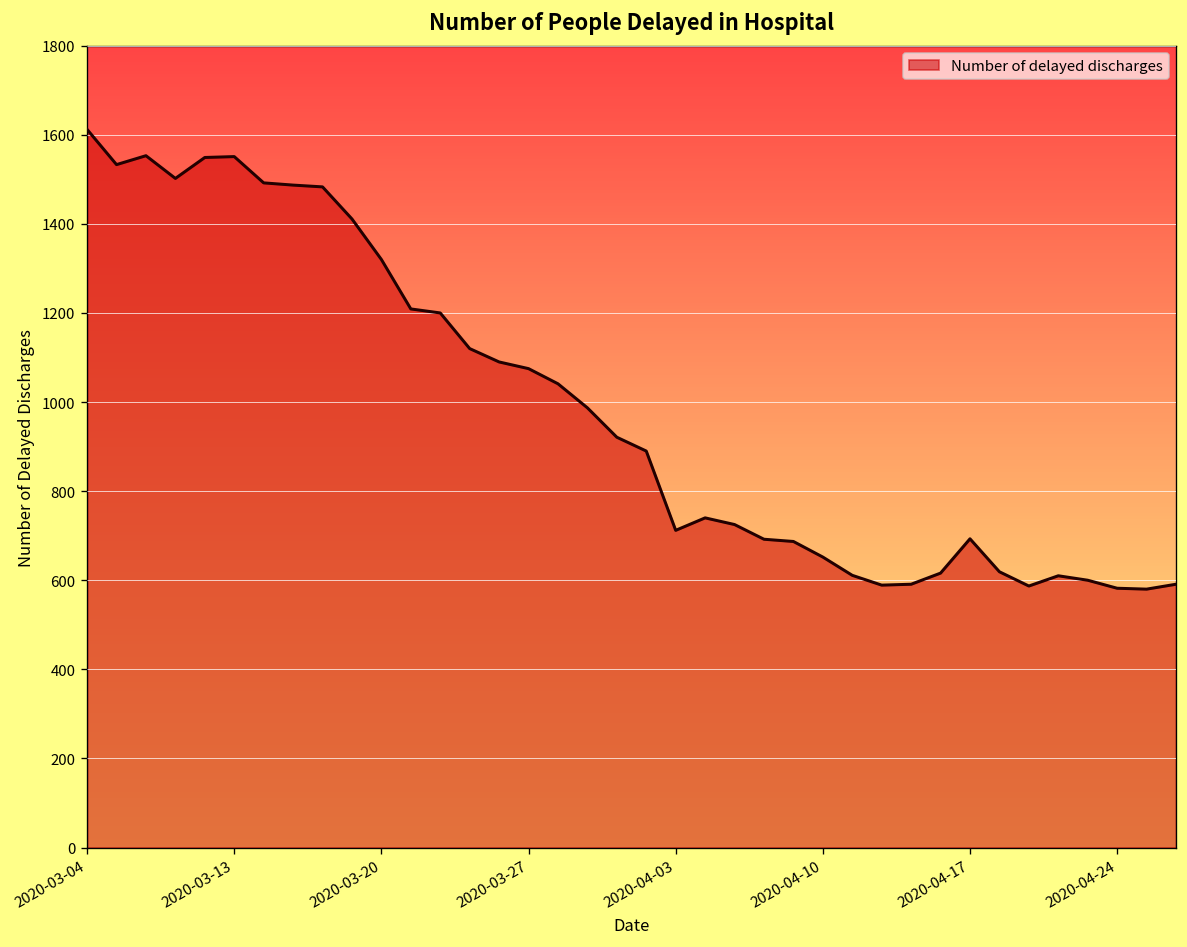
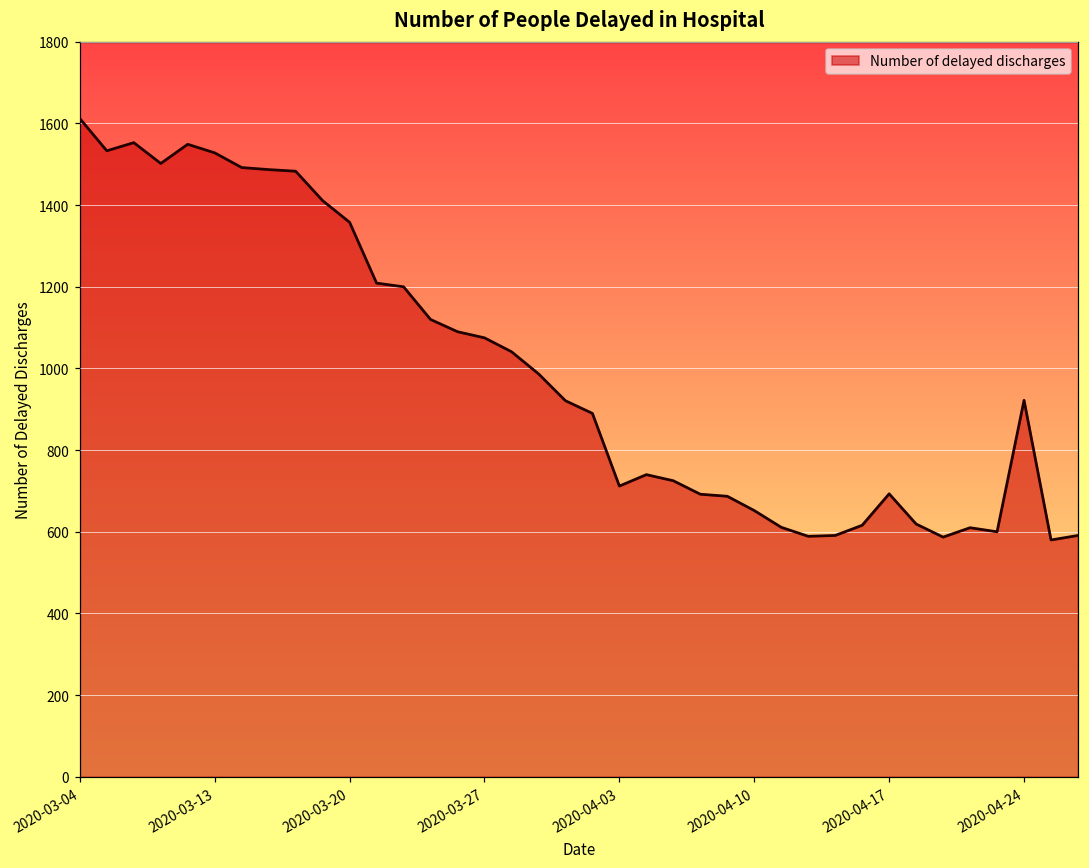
  {
    "2020-03-04": 1610,
-   "2020-03-13": 1550,
-   "2020-03-20": 1320,
+   "2020-03-13": 1530,
+   "2020-03-20": 1360,
    "2020-03-27": 1080,
    "2020-04-03": 710,
    "2020-04-10": 650,
    "2020-04-17": 690,
-   "2020-04-24": 580
+   "2020-04-24": 920
  }
